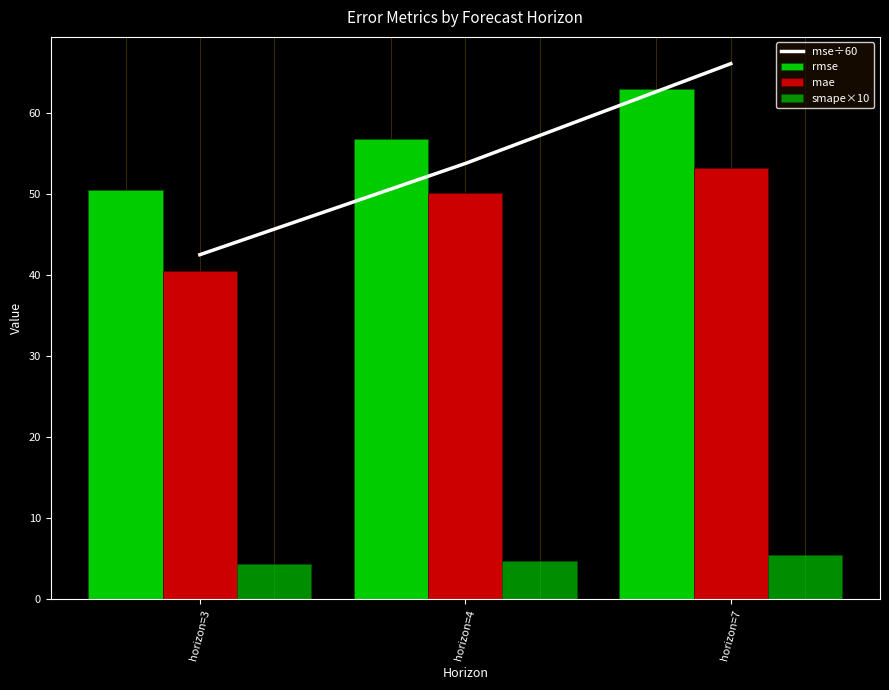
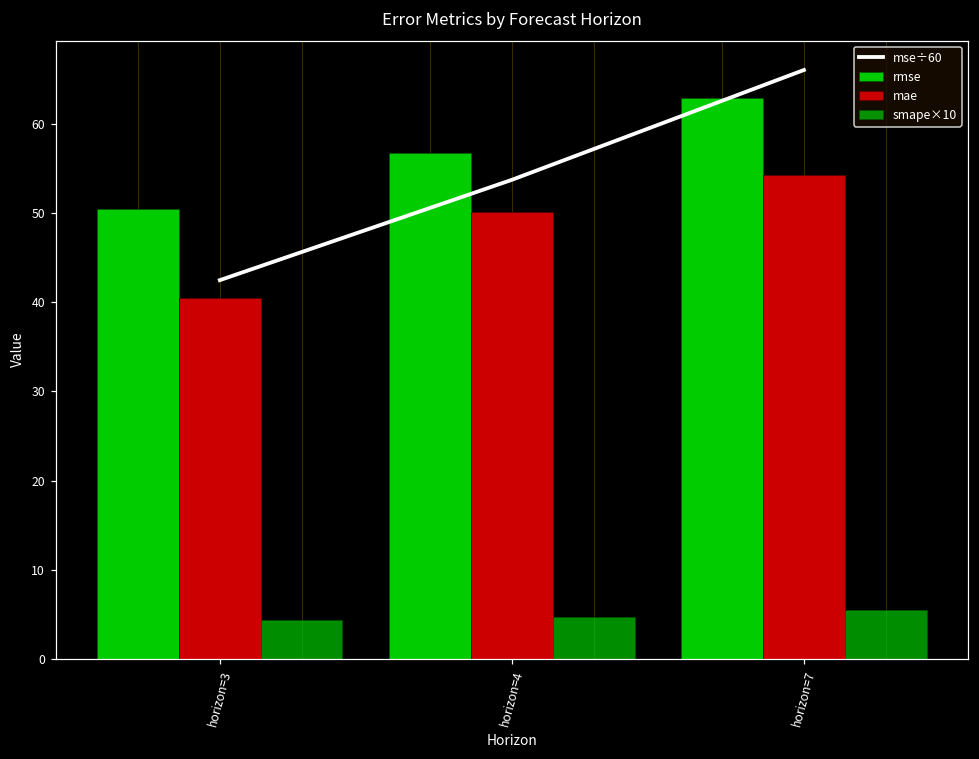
  {
    "mse÷60": {
      "horizon=3": 42,
      "horizon=4": 54,
      "horizon=7": 66
    },
    "mae": {
      "horizon=3": 40,
      "horizon=4": 50,
-     "horizon=7": 53
+     "horizon=7": 54
    }
  }
